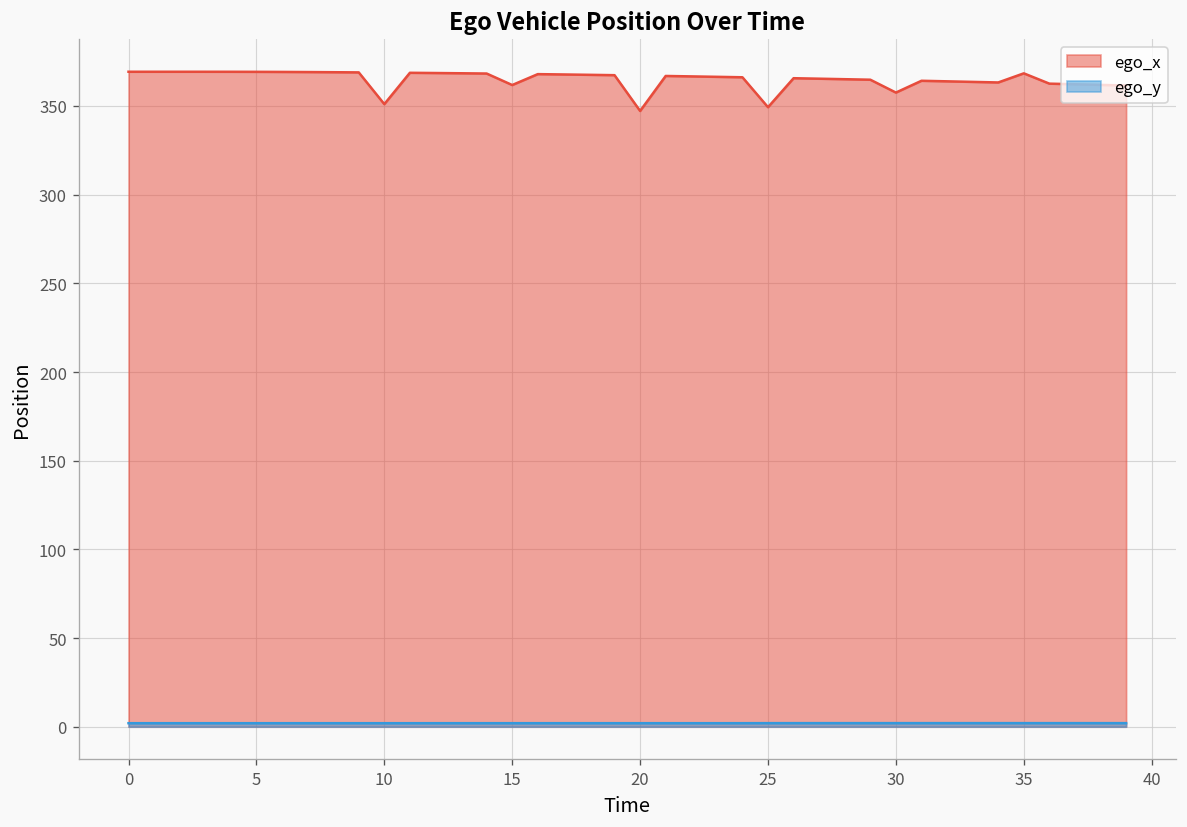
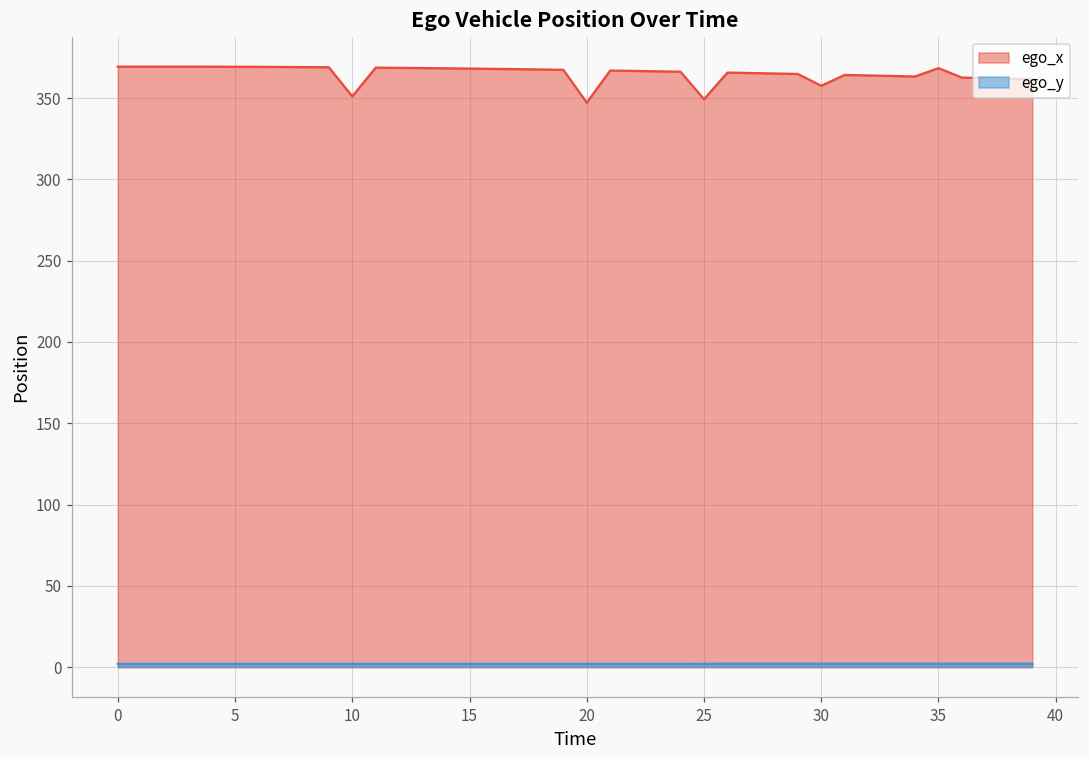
  {
    "ego_x": {
      "0": 369,
      "5": 369,
      "10": 351,
-     "15": 362,
+     "15": 368,
      "20": 347,
      "25": 349,
      "30": 358,
      "35": 368
    },
    "ego_y": {
      "0": 2,
      "5": 2,
      "10": 2,
      "15": 2,
      "20": 2,
      "25": 2,
      "30": 2,
      "35": 2
    }
  }
